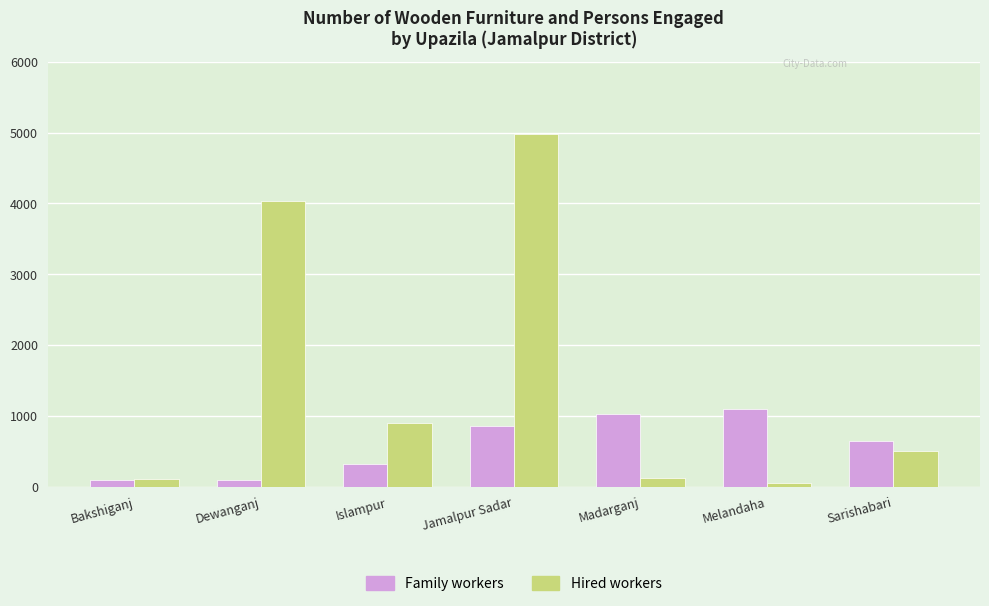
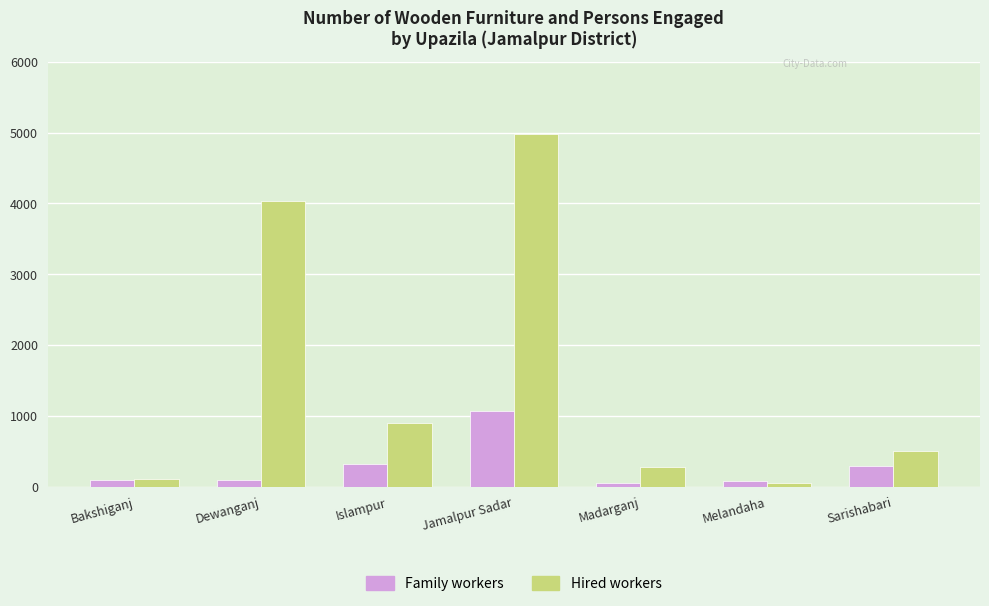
  {
    "Family workers": {
      "Bakshiganj": 100,
      "Dewanganj": 100,
      "Islampur": 300,
-     "Jamalpur Sadar": 900,
-     "Madarganj": 1000,
-     "Melandaha": 1100,
-     "Sarishabari": 600
+     "Jamalpur Sadar": 1100,
+     "Madarganj": 100,
+     "Melandaha": 100,
+     "Sarishabari": 300
    },
    "Hired workers": {
      "Bakshiganj": 100,
      "Dewanganj": 4000,
      "Islampur": 900,
      "Jamalpur Sadar": 5000,
-     "Madarganj": 100,
+     "Madarganj": 300,
      "Melandaha": 100,
      "Sarishabari": 500
    }
  }
